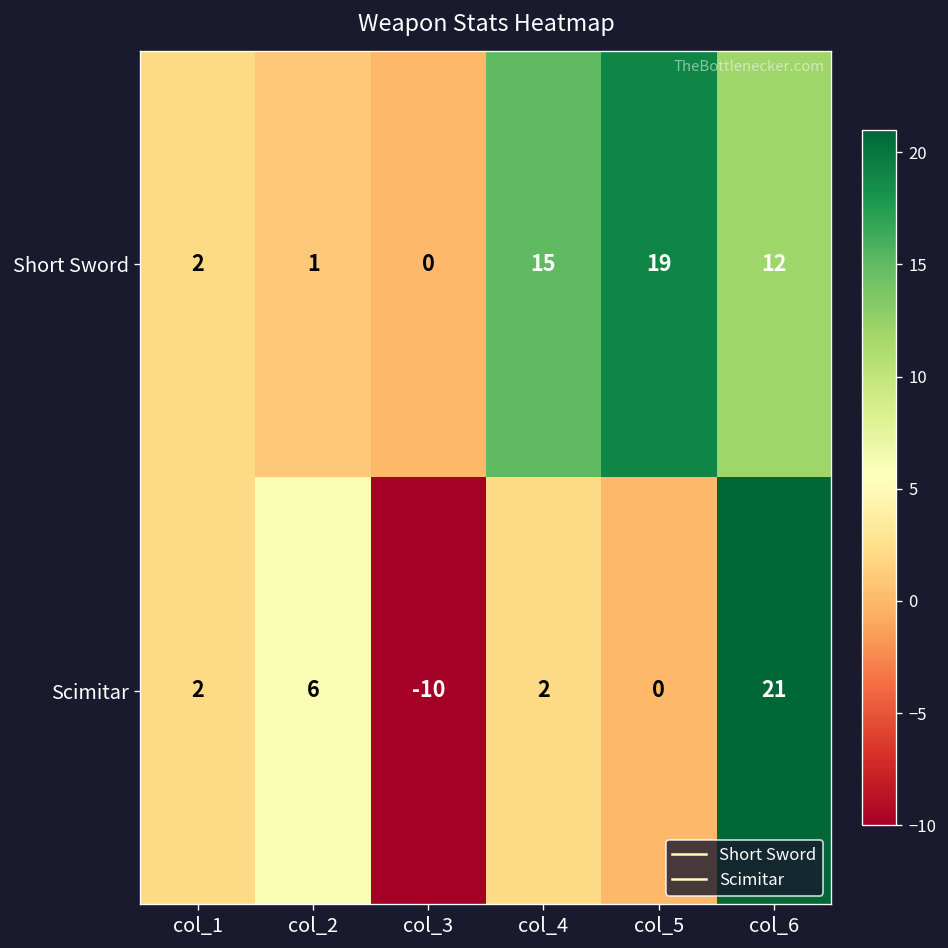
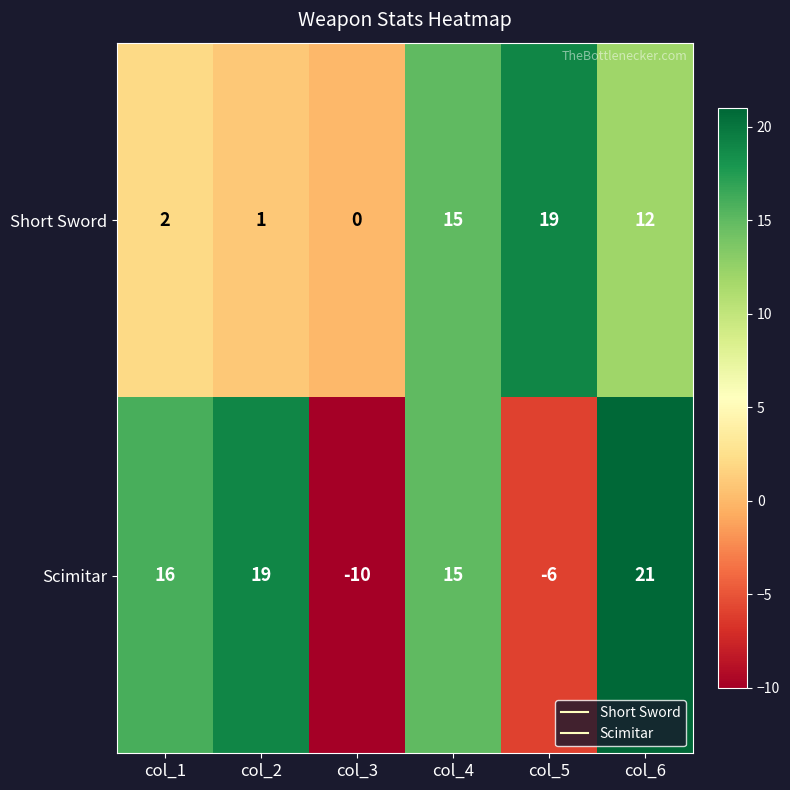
  {
    "Short Sword": {
      "col_1": 2,
      "col_2": 1,
      "col_3": 0,
      "col_4": 15,
      "col_5": 19
    },
    "Scimitar": {
-     "col_1": 2,
-     "col_2": 6,
+     "col_1": 16,
+     "col_2": 19,
      "col_3": -10,
-     "col_4": 2,
-     "col_5": 0,
+     "col_4": 15,
+     "col_5": -6,
      "col_6": 21
    }
  }
